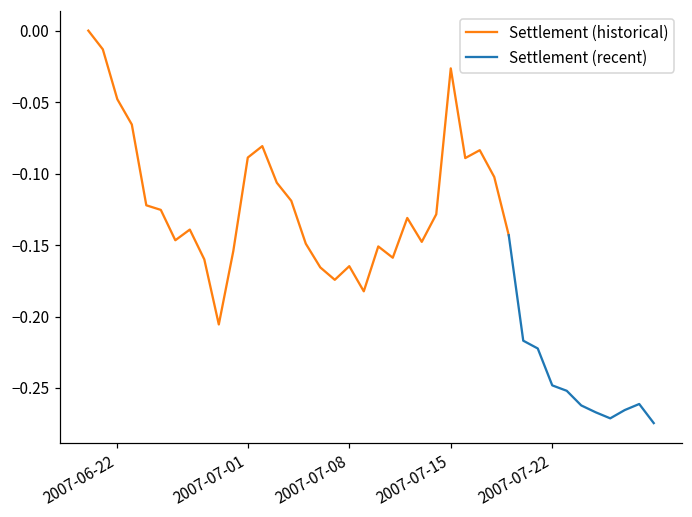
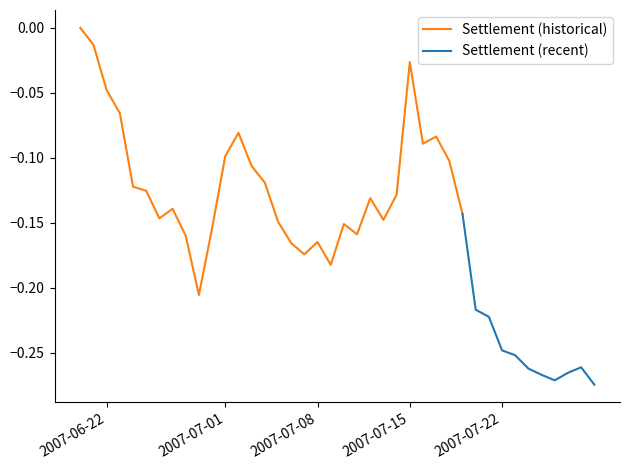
  {
    "Settlement (historical)": {
      "2007-06-22": -0.048,
-     "2007-07-01": -0.089,
+     "2007-07-01": -0.099,
      "2007-07-08": -0.165,
      "2007-07-15": -0.026
    },
    "Settlement (recent)": {
      "2007-07-22": -0.248
    }
  }
